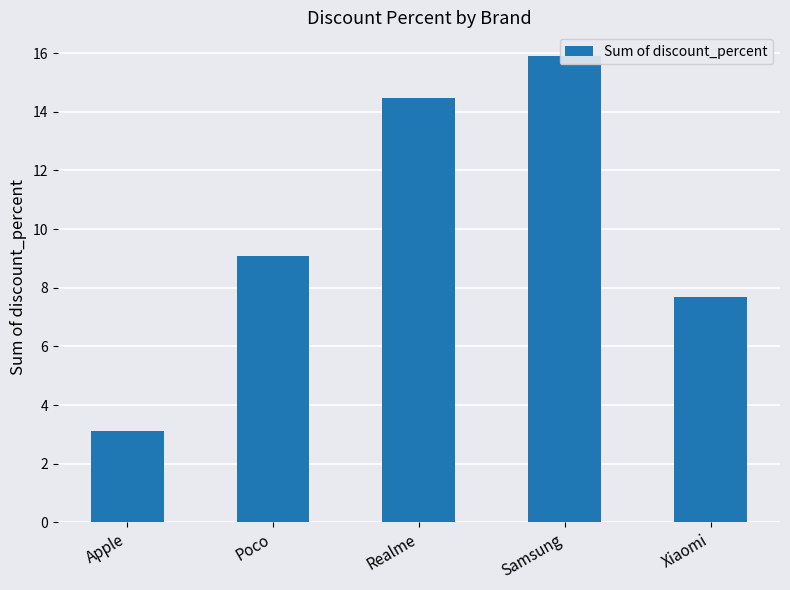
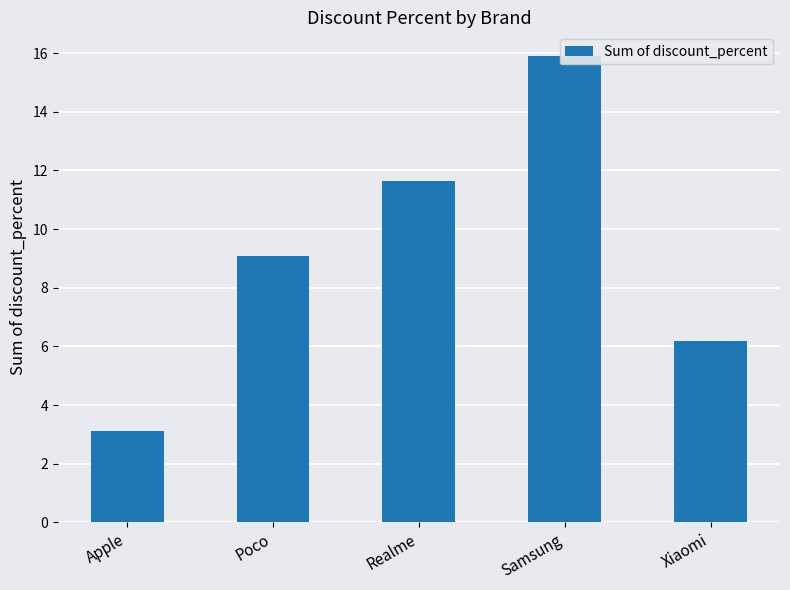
  {
    "Apple": 3.1,
    "Poco": 9.1,
-   "Realme": 14.5,
-   "Xiaomi": 7.7
+   "Realme": 11.7,
+   "Xiaomi": 6.2
  }
